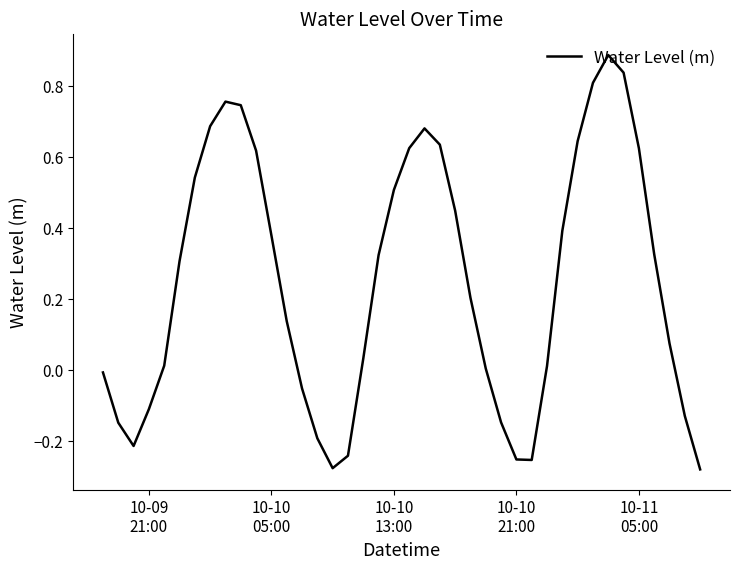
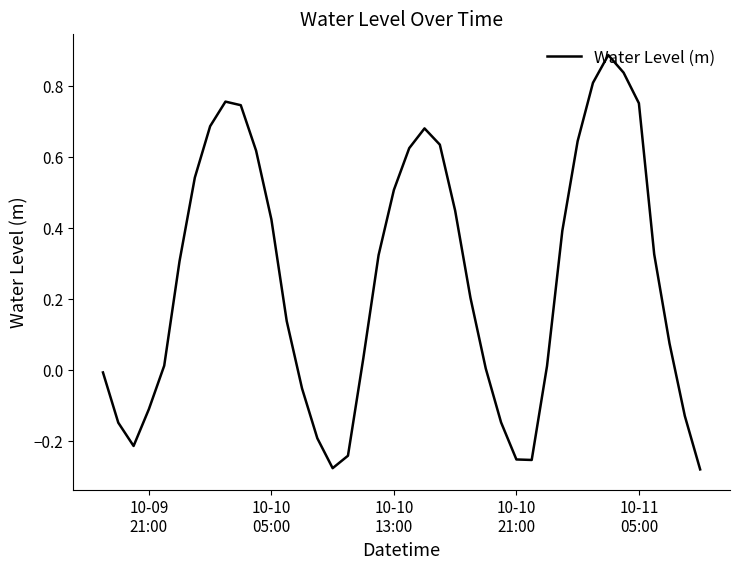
  {
    "10-09 21:00": -0.11,
-   "10-10 05:00": 0.38,
+   "10-10 05:00": 0.42,
    "10-10 13:00": 0.51,
    "10-10 21:00": -0.25,
-   "10-11 05:00": 0.63
+   "10-11 05:00": 0.75
  }
